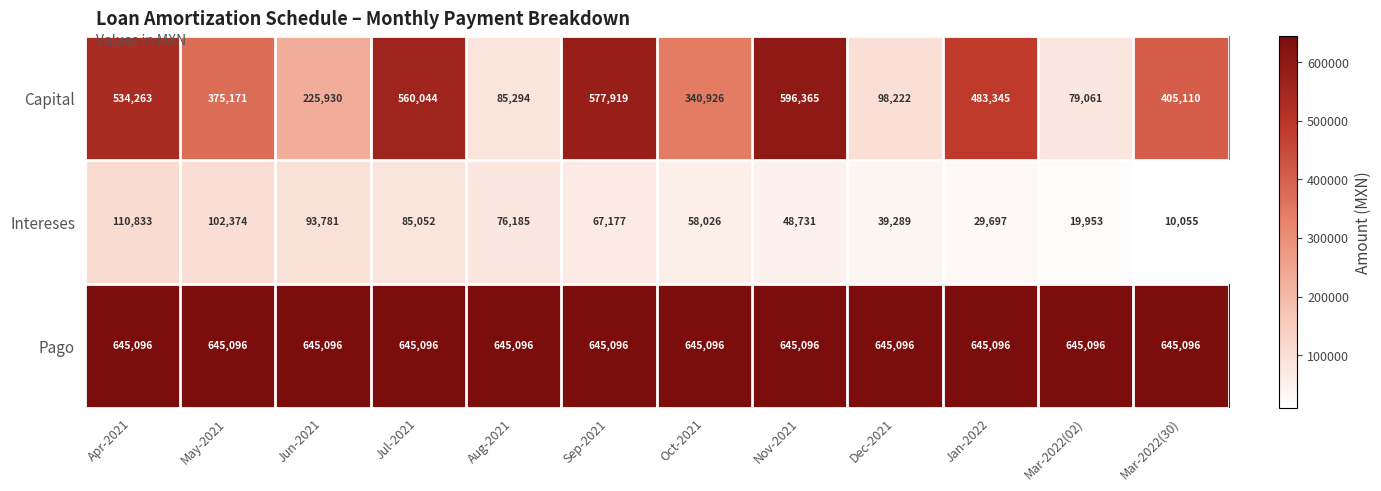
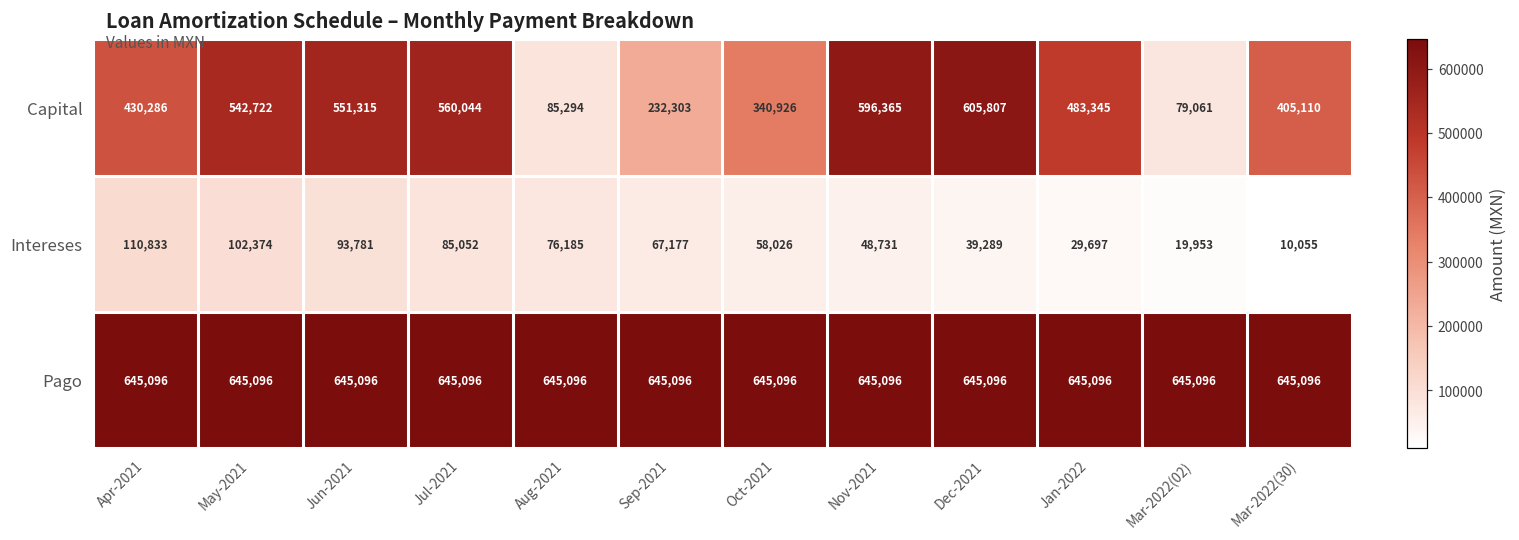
  {
    "Capital": {
-     "Apr-2021": "534,263",
-     "May-2021": "375,171",
-     "Jun-2021": "225,930",
+     "Apr-2021": "430,286",
+     "May-2021": "542,722",
+     "Jun-2021": "551,315",
      "Jul-2021": "560,044",
      "Aug-2021": "85,294",
-     "Sep-2021": "577,919",
+     "Sep-2021": "232,303",
      "Oct-2021": "340,926",
      "Nov-2021": "596,365",
-     "Dec-2021": "98,222",
+     "Dec-2021": "605,807",
      "Jan-2022": "483,345",
      "Mar-2022(02)": "79,061",
      "Mar-2022(30)": "405,110"
    },
    "Intereses": {
      "Apr-2021": "110,833",
      "May-2021": "102,374",
      "Jun-2021": "93,781",
      "Jul-2021": "85,052",
      "Aug-2021": "76,185",
      "Sep-2021": "67,177",
      "Oct-2021": "58,026",
      "Nov-2021": "48,731",
      "Dec-2021": "39,289",
      "Jan-2022": "29,697",
      "Mar-2022(02)": "19,953",
      "Mar-2022(30)": "10,055"
    },
    "Pago": {
      "Apr-2021": "645,096",
      "May-2021": "645,096",
      "Jun-2021": "645,096",
      "Jul-2021": "645,096",
      "Aug-2021": "645,096",
      "Sep-2021": "645,096",
      "Oct-2021": "645,096",
      "Nov-2021": "645,096",
      "Dec-2021": "645,096",
      "Jan-2022": "645,096",
      "Mar-2022(02)": "645,096",
      "Mar-2022(30)": "645,096"
    }
  }
